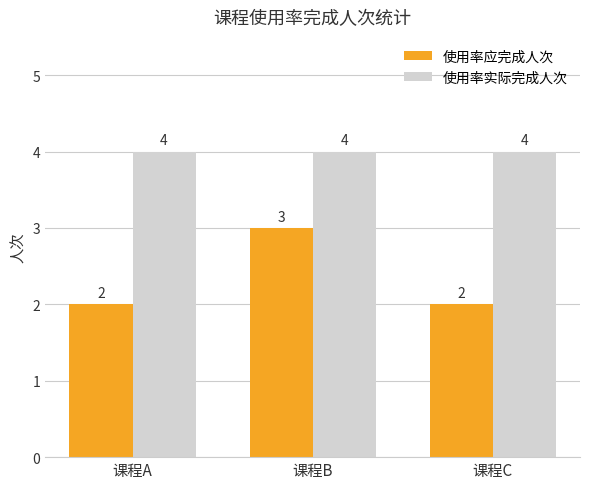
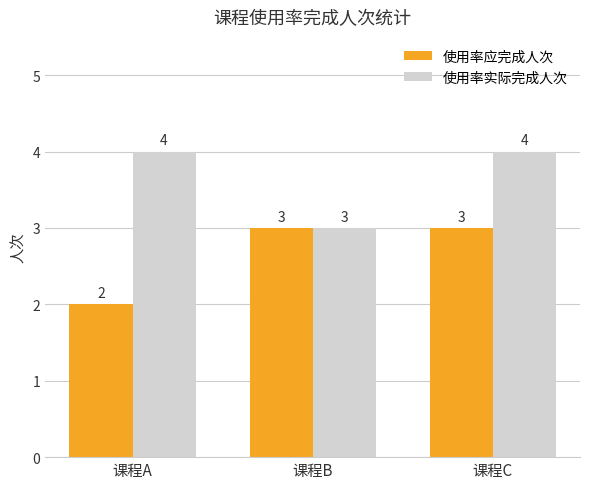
  {
    "使用率应完成人次": {
      "课程A": 2,
      "课程B": 3,
-     "课程C": 2
+     "课程C": 3
    },
    "使用率实际完成人次": {
      "课程A": 4,
-     "课程B": 4,
+     "课程B": 3,
      "课程C": 4
    }
  }
